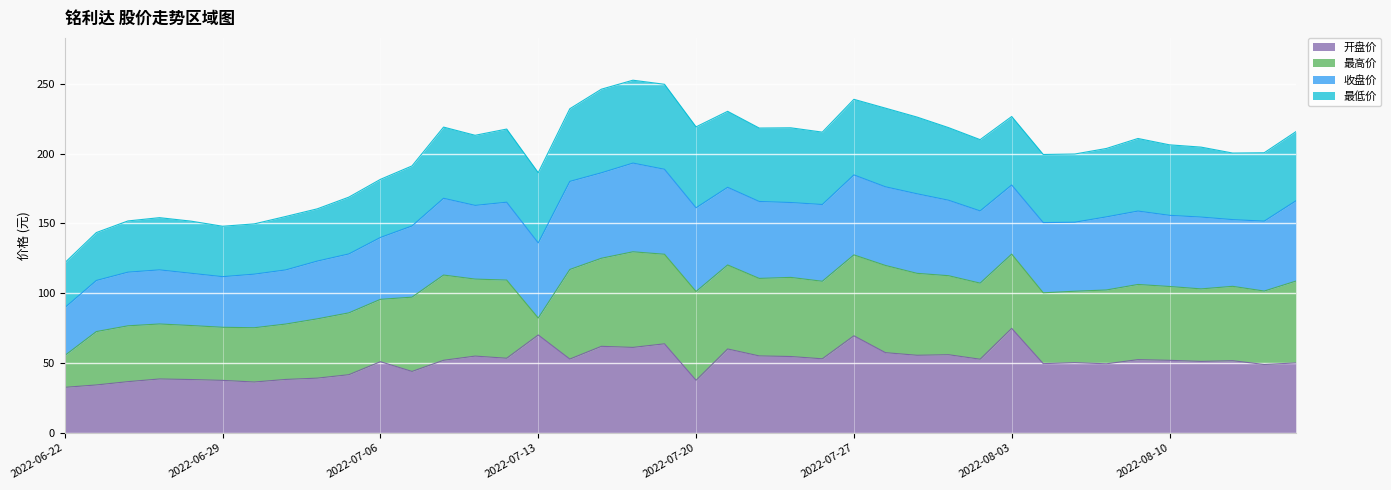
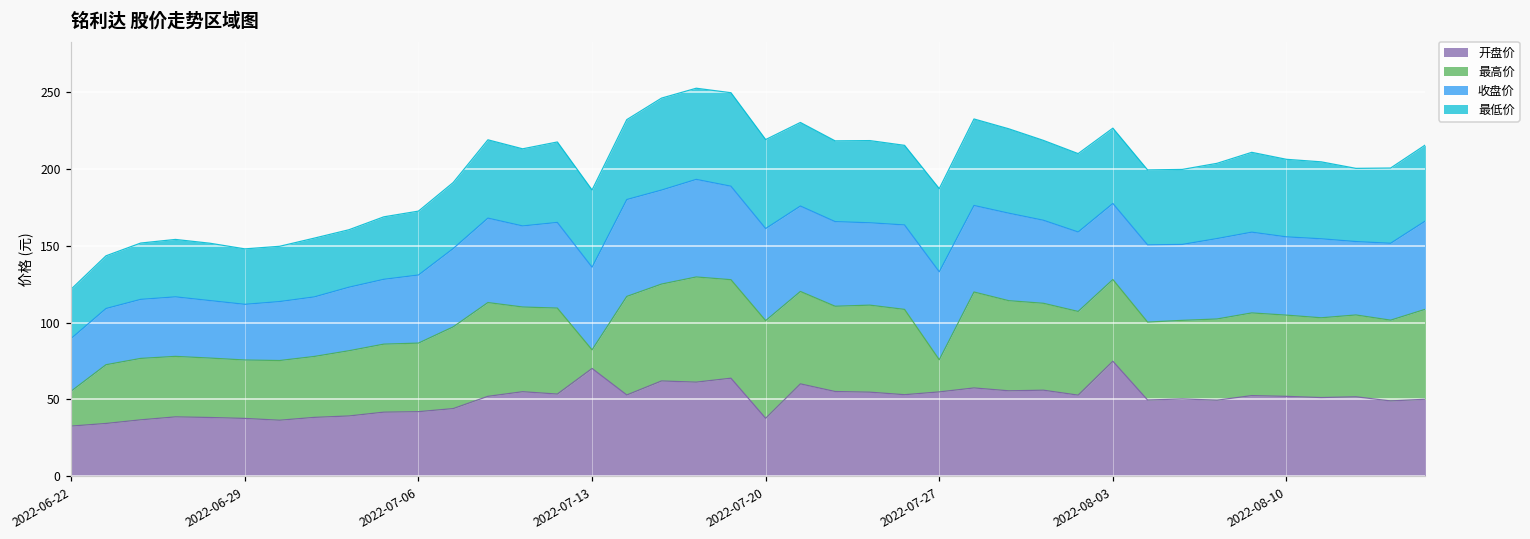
  {
    "开盘价": {
      "2022-06-22": 33,
      "2022-06-29": 38,
-     "2022-07-06": 51,
+     "2022-07-06": 42,
      "2022-07-13": 70,
      "2022-07-20": 38,
-     "2022-07-27": 70,
+     "2022-07-27": 55,
      "2022-08-03": 75,
      "2022-08-10": 52
    },
    "最高价": {
      "2022-06-22": 23,
      "2022-06-29": 38,
      "2022-07-06": 45,
      "2022-07-13": 12,
      "2022-07-20": 64,
-     "2022-07-27": 58,
+     "2022-07-27": 21,
      "2022-08-03": 53,
      "2022-08-10": 53
    }
  }
